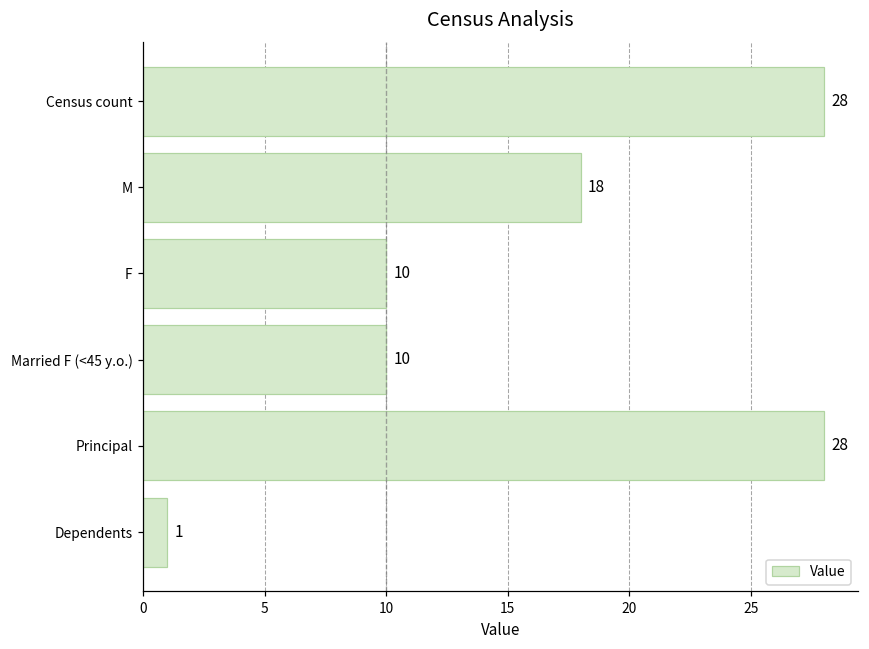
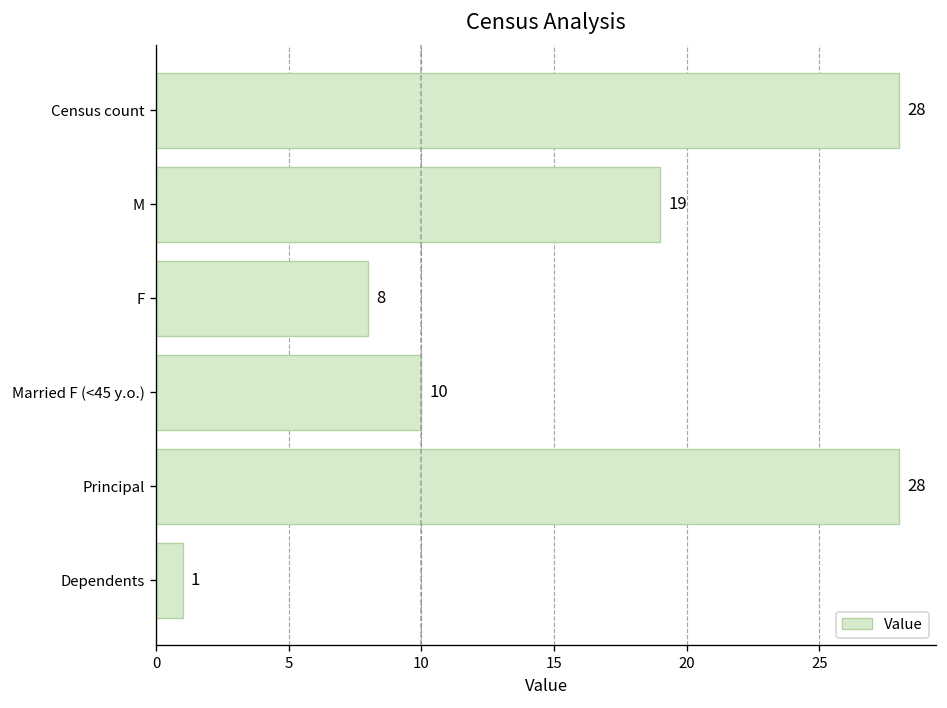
  {
    "Census count": 28,
-   "M": 18,
-   "F": 10,
+   "M": 19,
+   "F": 8,
    "Married F (<45 y.o.)": 10,
    "Principal": 28,
    "Dependents": 1
  }
